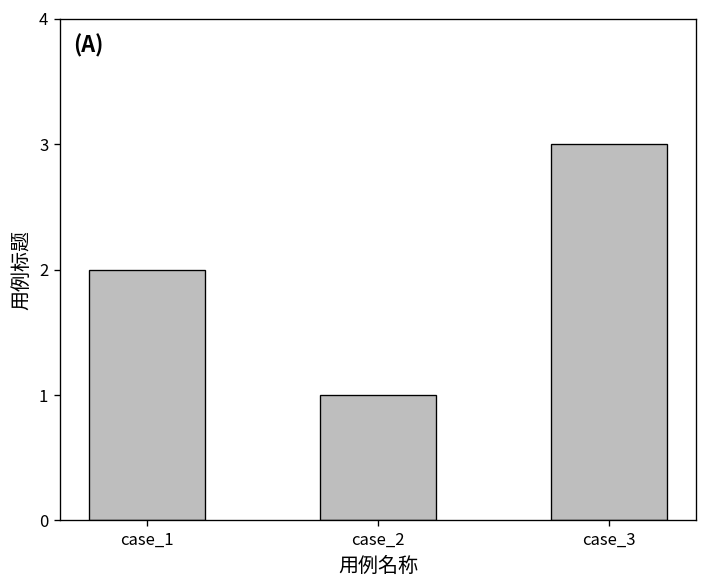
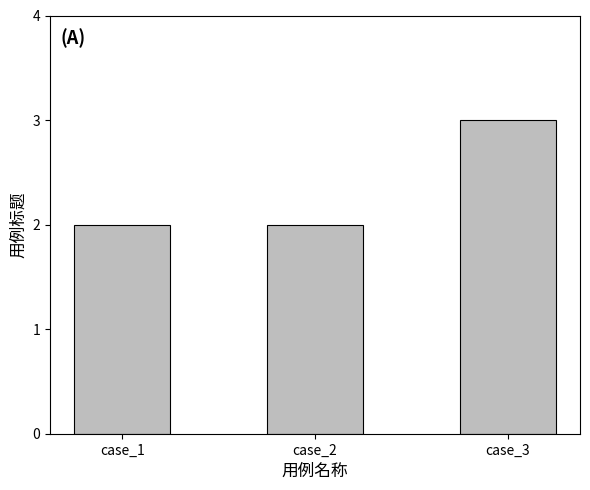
  {
    "case_1": 2,
-   "case_2": 1,
+   "case_2": 2,
    "case_3": 3
  }
